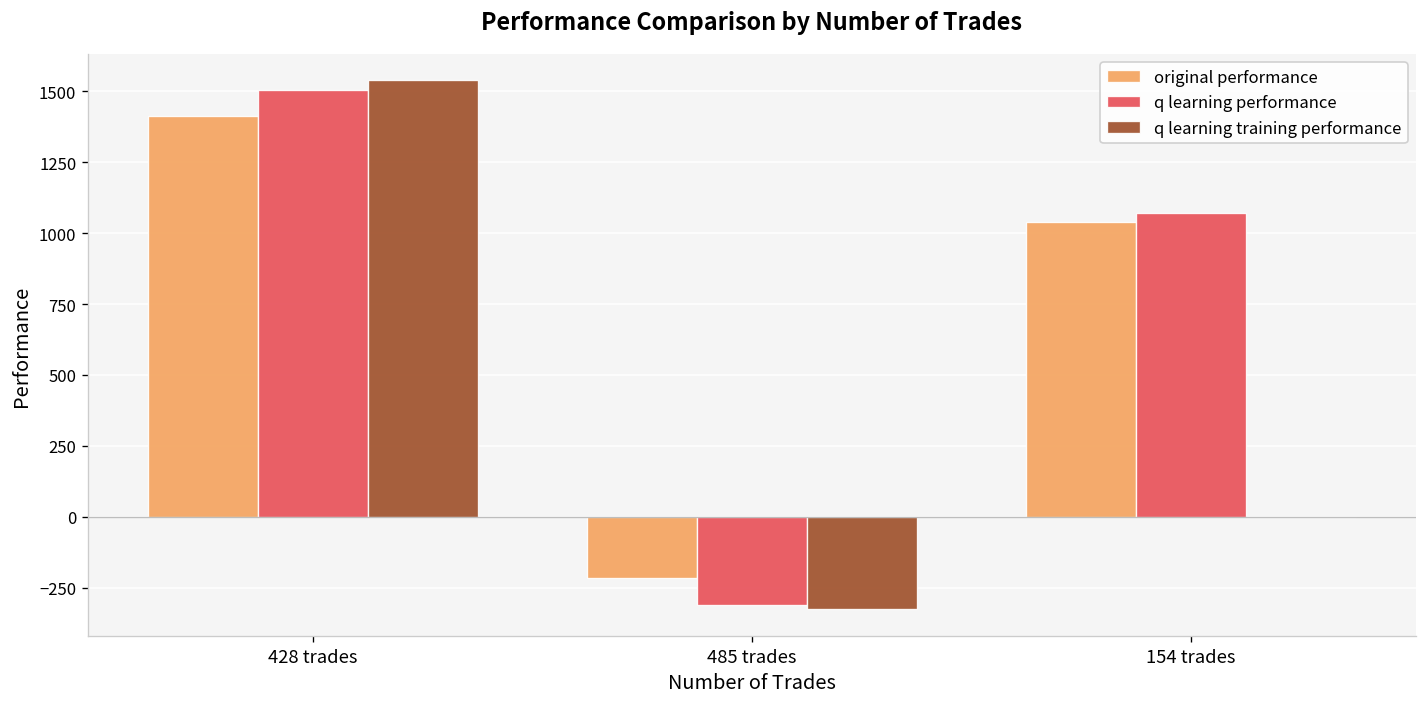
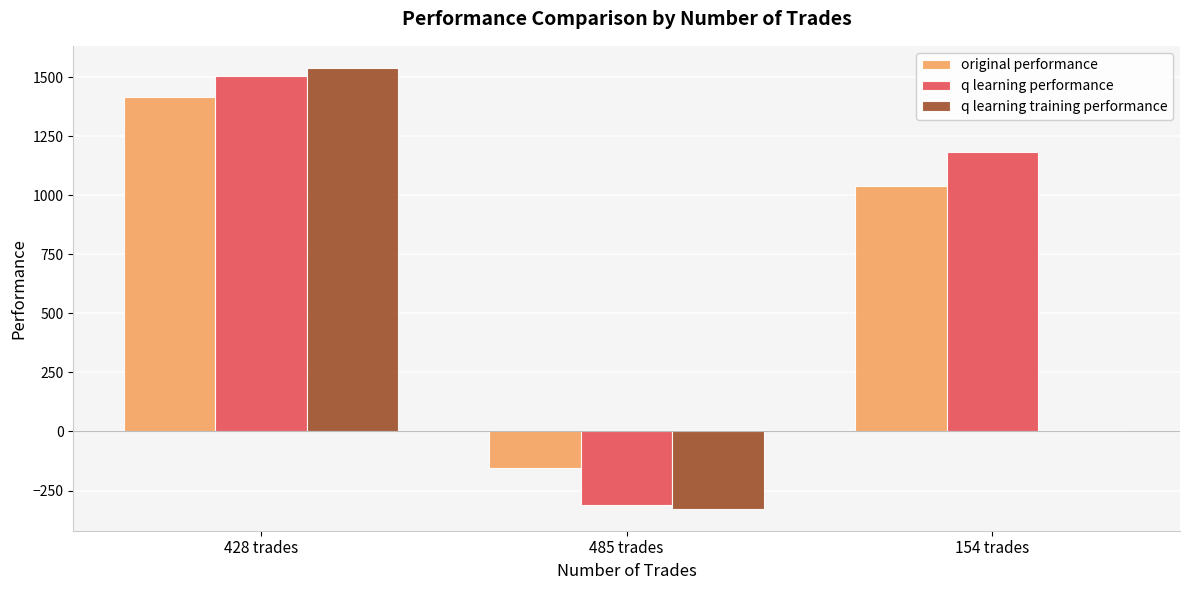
  {
    "original performance": {
      "428 trades": 1410,
-     "485 trades": -210,
+     "485 trades": -150,
      "154 trades": 1040
    },
    "q learning performance": {
      "428 trades": 1500,
      "485 trades": -310,
-     "154 trades": 1070
+     "154 trades": 1180
    },
    "q learning training performance": {
      "428 trades": 1540,
      "485 trades": -330,
      "154 trades": 0
    }
  }
